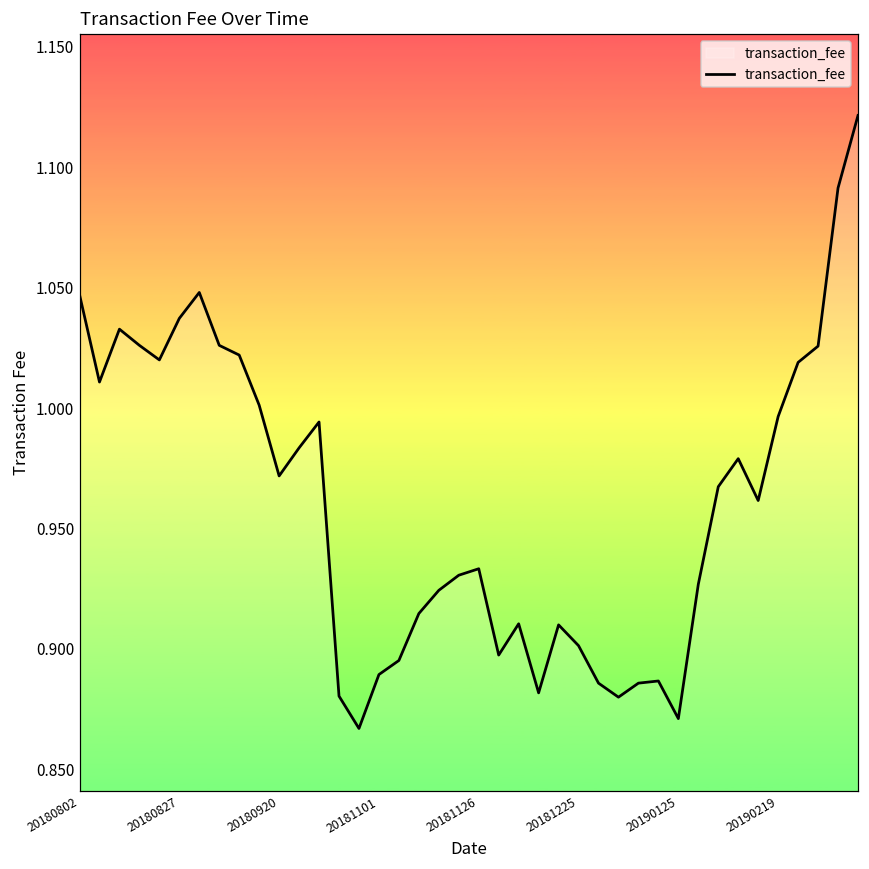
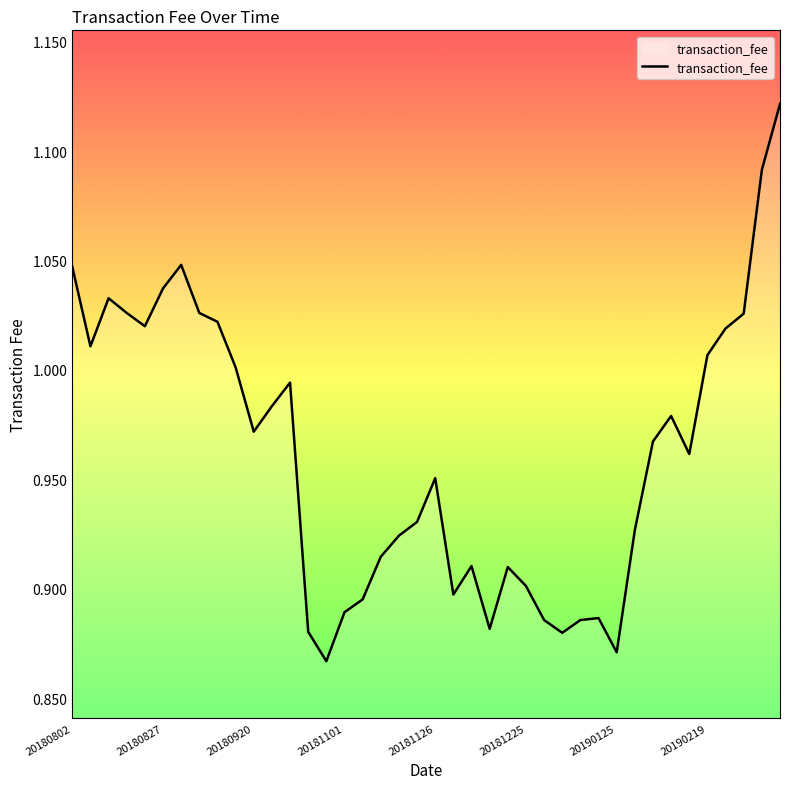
  {
    "20180802": 1.047,
    "20180827": 1.037,
    "20180920": 0.972,
    "20181101": 0.889,
-   "20181126": 0.933,
+   "20181126": 0.951,
    "20181225": 0.901,
    "20190125": 0.871,
-   "20190219": 0.996
+   "20190219": 1.007
  }
